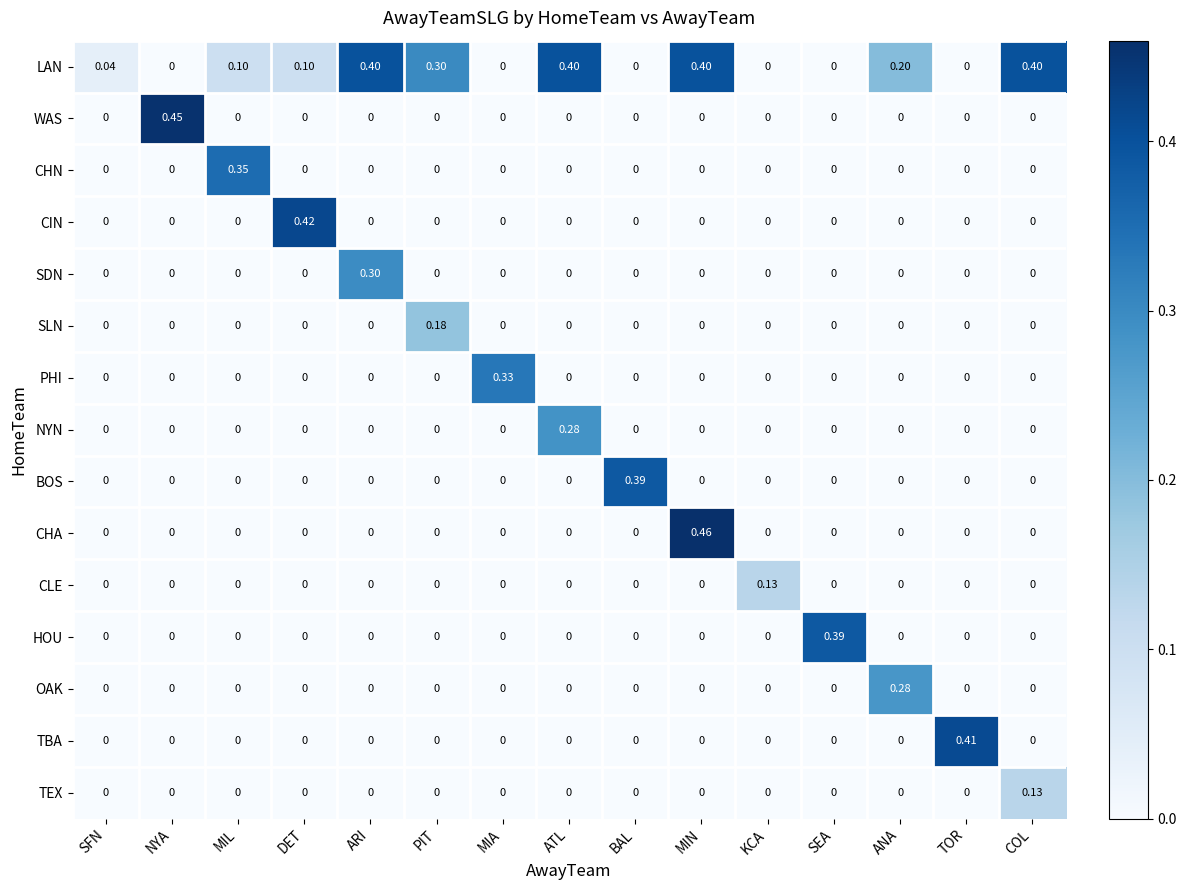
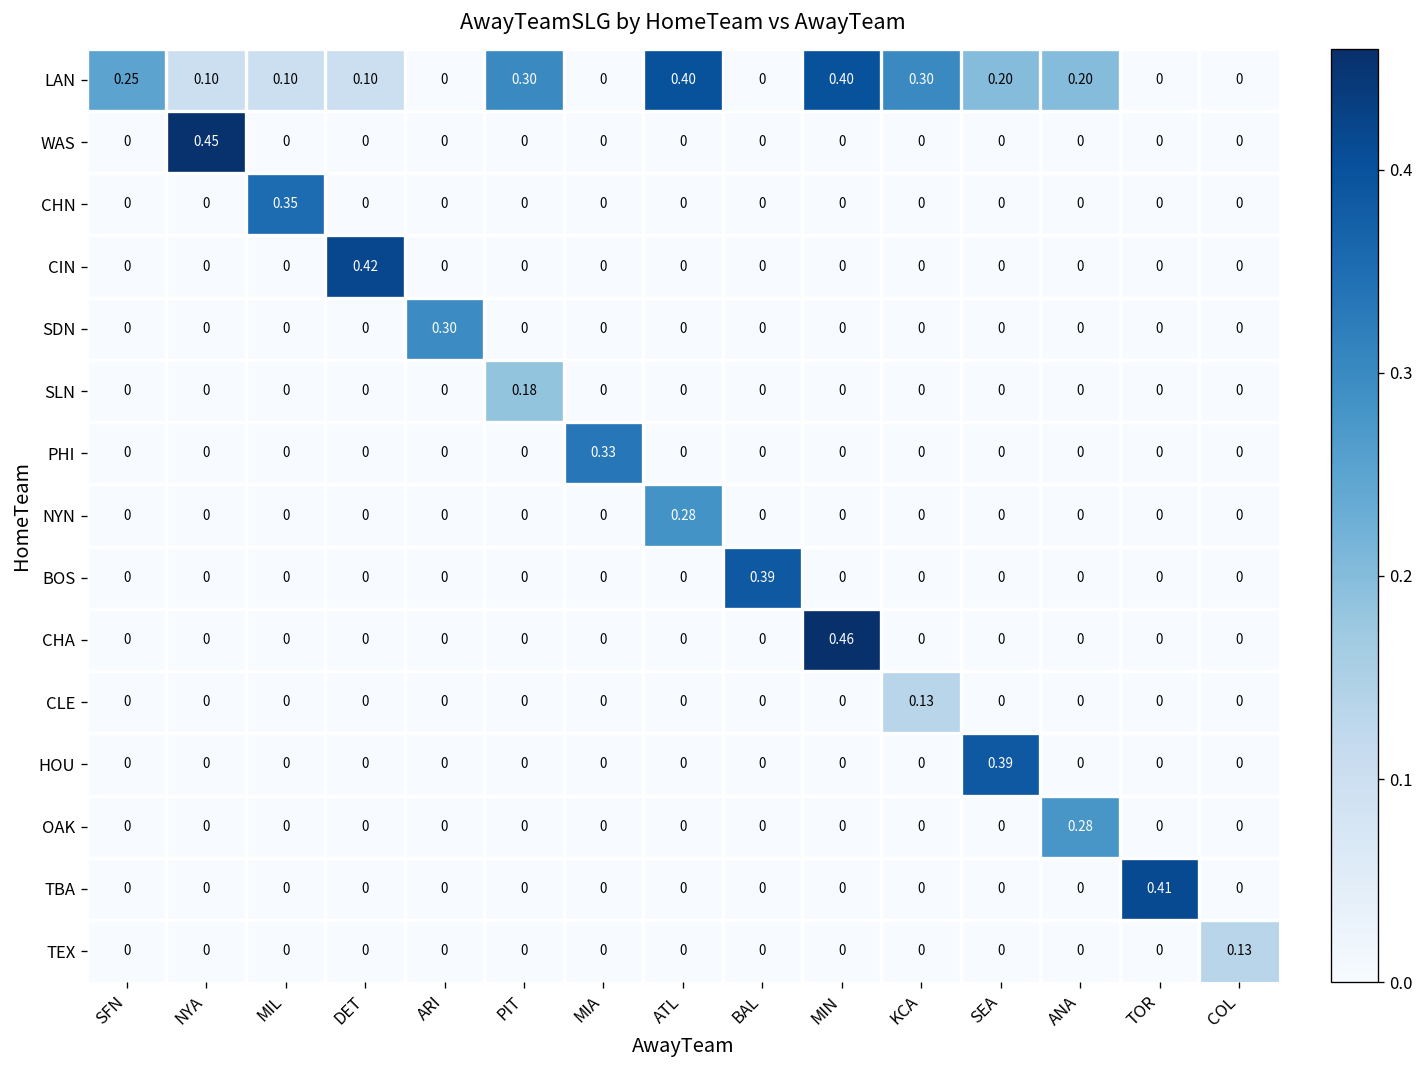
  {
    "LAN": {
-     "SFN": 0.04,
-     "NYA": 0,
+     "SFN": 0.25,
+     "NYA": 0.10,
      "MIL": 0.10,
      "DET": 0.10,
-     "ARI": 0.40,
+     "ARI": 0,
      "PIT": 0.30,
      "MIA": 0,
      "ATL": 0.40,
      "BAL": 0,
      "MIN": 0.40,
-     "KCA": 0,
-     "SEA": 0,
+     "KCA": 0.30,
+     "SEA": 0.20,
      "ANA": 0.20,
      "TOR": 0,
-     "COL": 0.40
+     "COL": 0
    }
  }
